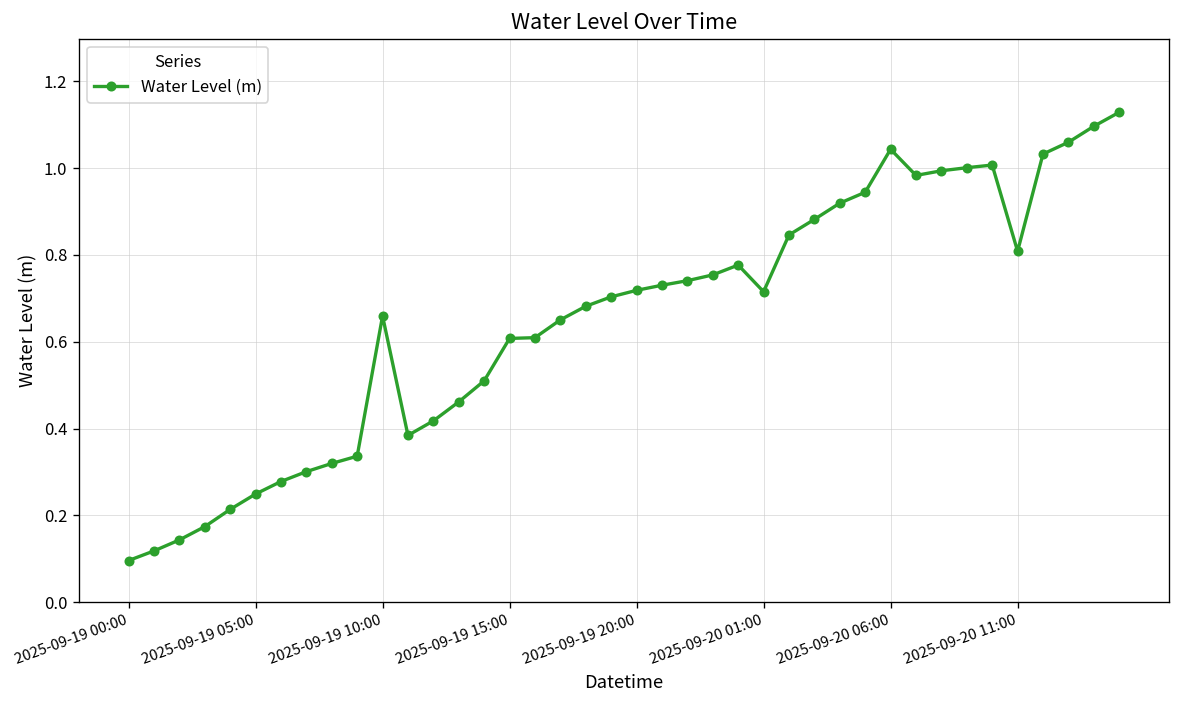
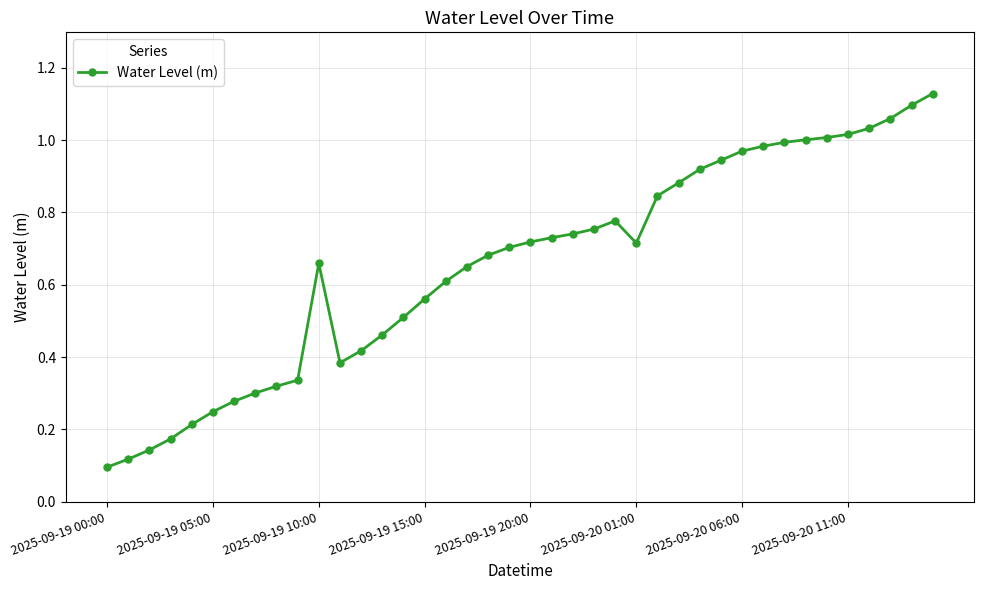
  {
    "2025-09-19 00:00": 0.10,
    "2025-09-19 05:00": 0.25,
    "2025-09-19 10:00": 0.66,
-   "2025-09-19 15:00": 0.61,
+   "2025-09-19 15:00": 0.56,
    "2025-09-19 20:00": 0.72,
    "2025-09-20 01:00": 0.72,
-   "2025-09-20 06:00": 1.04,
-   "2025-09-20 11:00": 0.81
+   "2025-09-20 06:00": 0.97,
+   "2025-09-20 11:00": 1.02
  }
